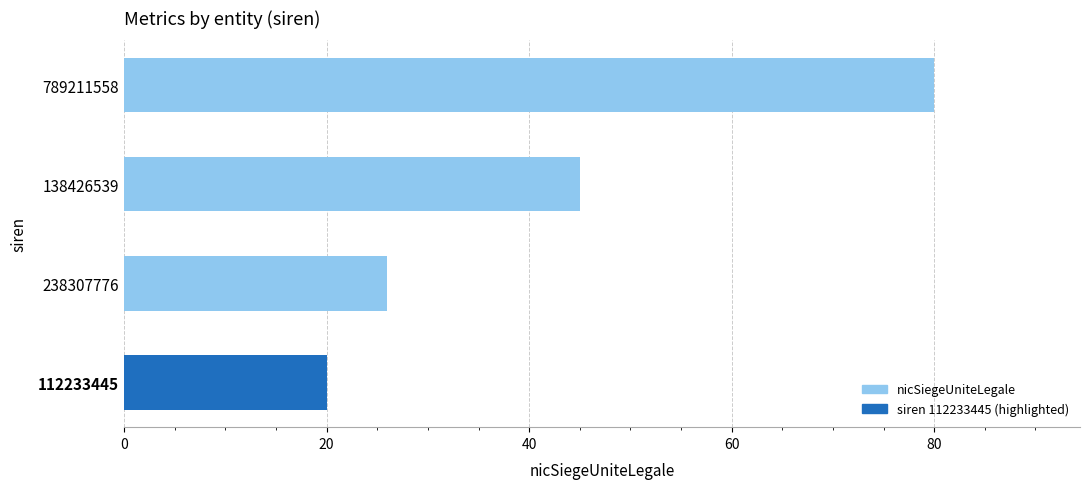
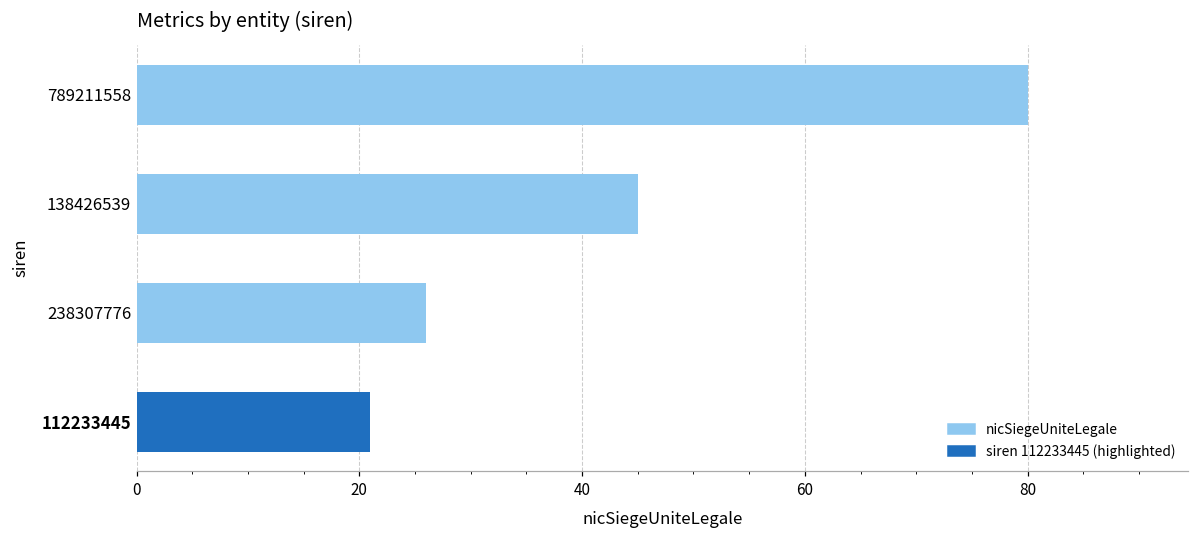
  {
    "789211558": 80,
    "138426539": 45,
    "238307776": 26,
-   "112233445": 20
+   "112233445": 21
  }
